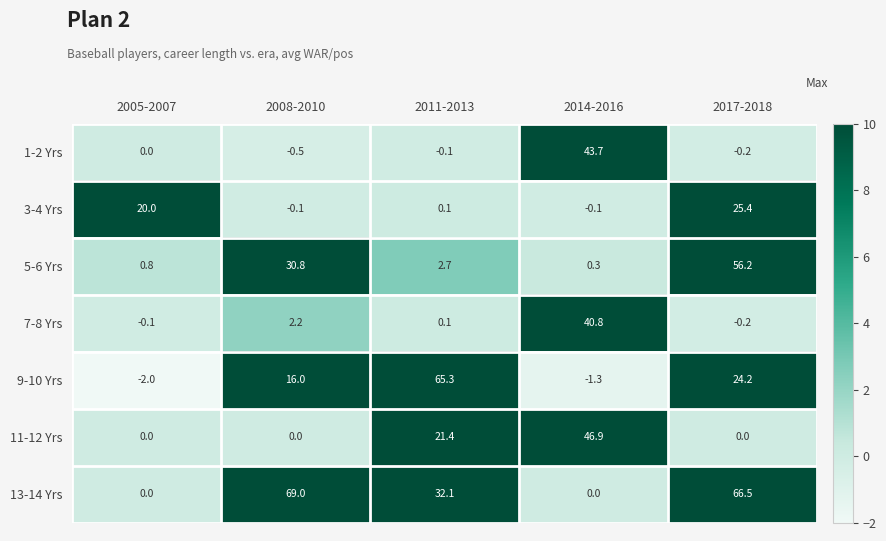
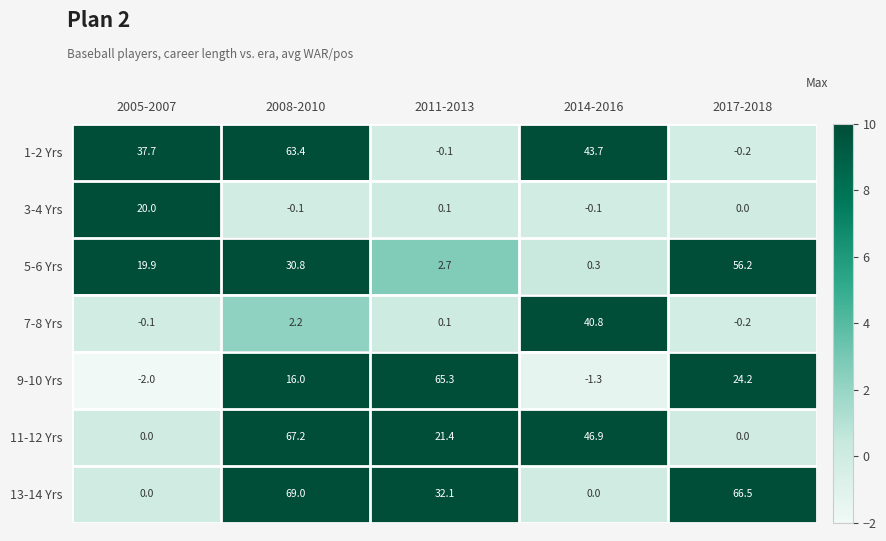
  {
    "1-2 Yrs": {
-     "2005-2007": 0.0,
-     "2008-2010": -0.5,
+     "2005-2007": 37.7,
+     "2008-2010": 63.4,
      "2011-2013": -0.1,
      "2014-2016": 43.7,
      "2017-2018": -0.2
    },
    "3-4 Yrs": {
      "2005-2007": 20.0,
      "2008-2010": -0.1,
      "2011-2013": 0.1,
      "2014-2016": -0.1,
-     "2017-2018": 25.4
+     "2017-2018": 0.0
    },
    "5-6 Yrs": {
-     "2005-2007": 0.8,
+     "2005-2007": 19.9,
      "2008-2010": 30.8,
      "2011-2013": 2.7,
      "2014-2016": 0.3,
      "2017-2018": 56.2
    },
    "7-8 Yrs": {
      "2005-2007": -0.1,
      "2008-2010": 2.2,
      "2011-2013": 0.1,
      "2014-2016": 40.8,
      "2017-2018": -0.2
    },
    "9-10 Yrs": {
      "2005-2007": -2.0,
      "2008-2010": 16.0,
      "2011-2013": 65.3,
      "2014-2016": -1.3,
      "2017-2018": 24.2
    },
    "11-12 Yrs": {
      "2005-2007": 0.0,
-     "2008-2010": 0.0,
+     "2008-2010": 67.2,
      "2011-2013": 21.4,
      "2014-2016": 46.9,
      "2017-2018": 0.0
    },
    "13-14 Yrs": {
      "2005-2007": 0.0,
      "2008-2010": 69.0,
      "2011-2013": 32.1,
      "2014-2016": 0.0,
      "2017-2018": 66.5
    }
  }
